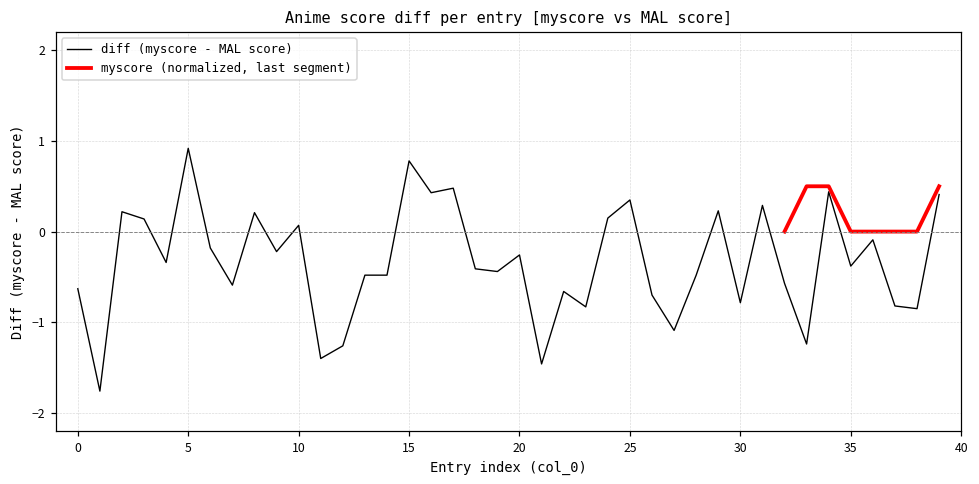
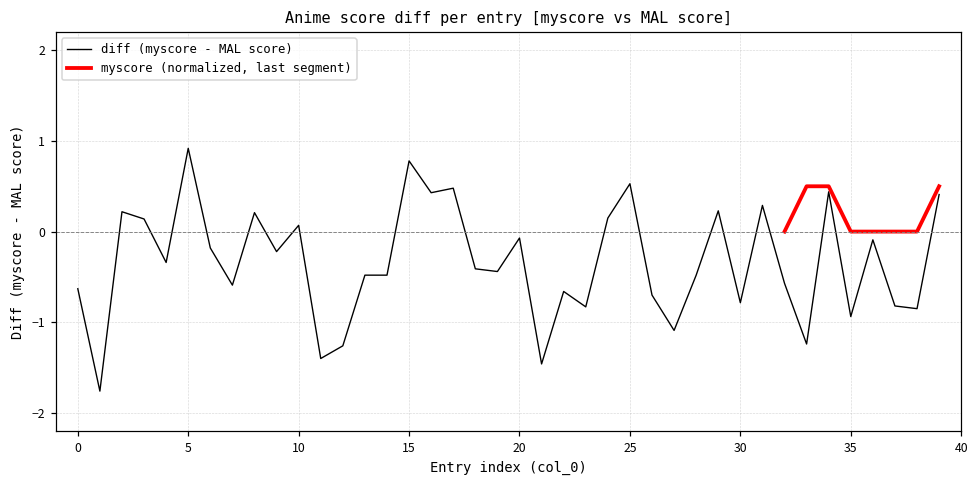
  {
    "diff (myscore - MAL score)": {
      "0": -0.6,
      "5": 0.9,
      "10": 0.1,
      "15": 0.8,
-     "20": -0.3,
-     "25": 0.3,
+     "20": -0.1,
+     "25": 0.5,
      "30": -0.8,
-     "35": -0.4
+     "35": -0.9
    },
    "myscore (normalized, last segment)": {
      "35": 0.0
    }
  }
